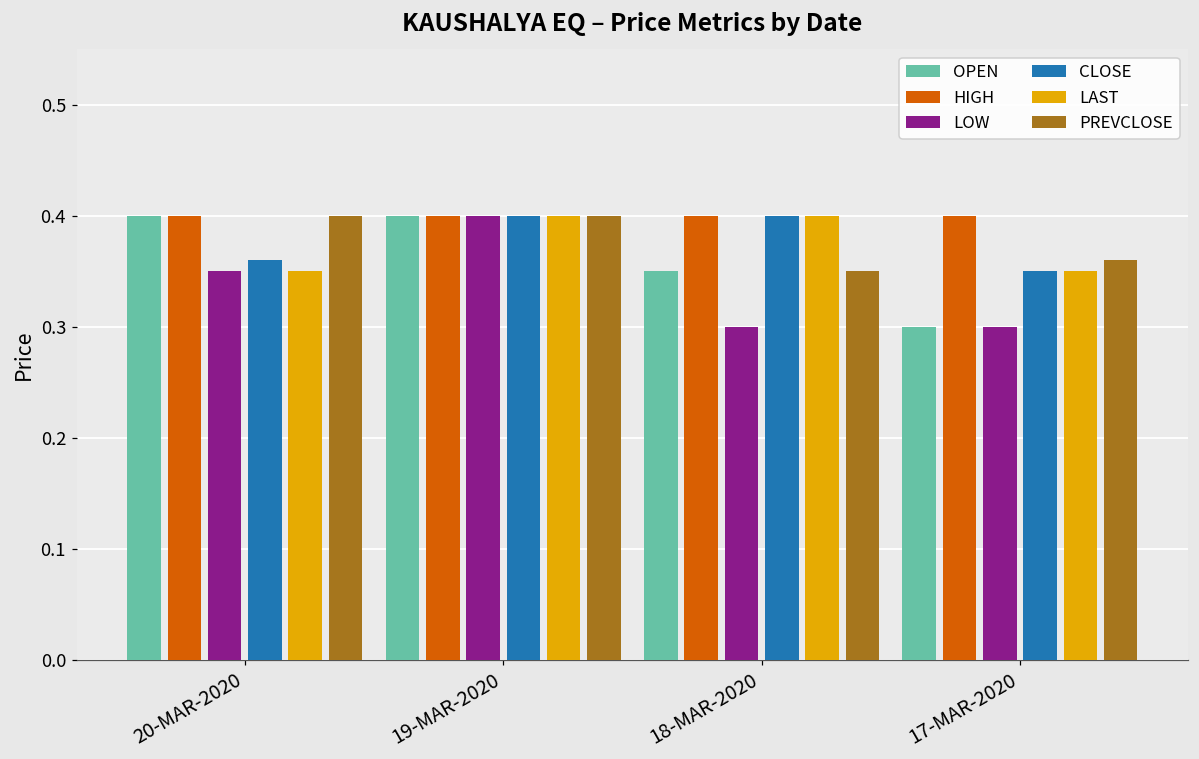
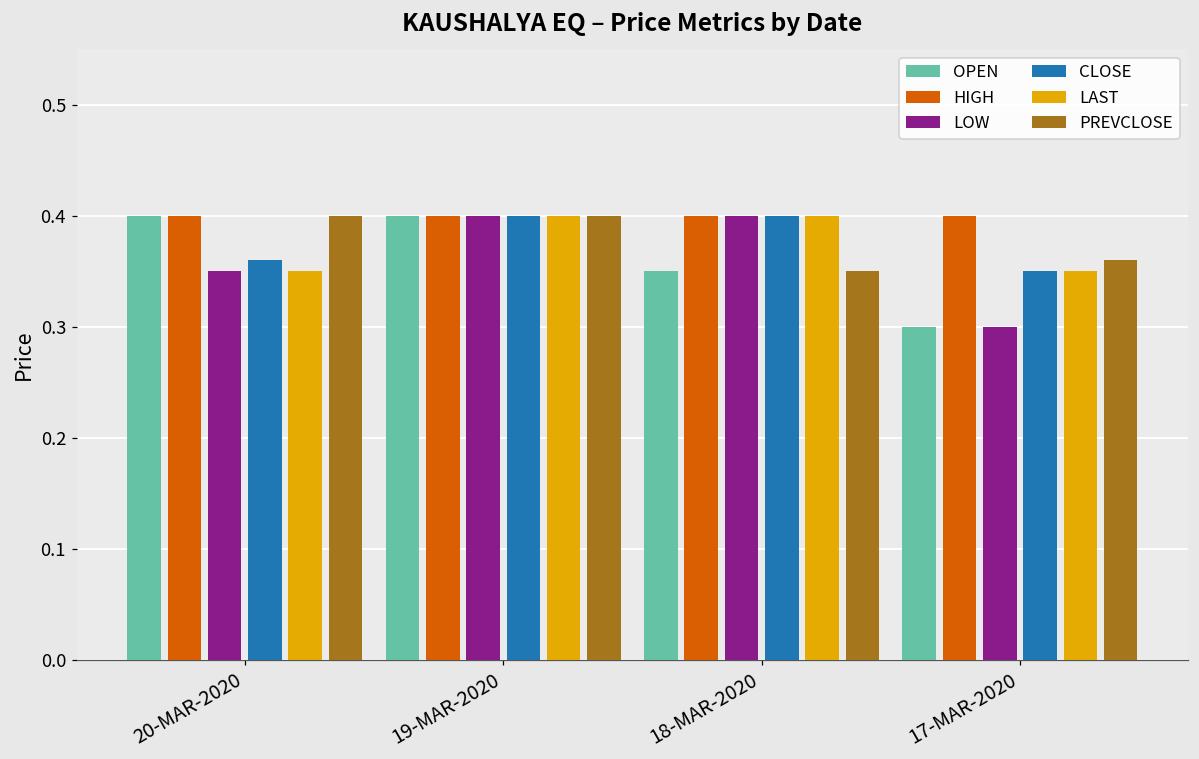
  {
    "OPEN": {
      "20-MAR-2020": 0.4,
      "19-MAR-2020": 0.4,
      "18-MAR-2020": 0.350,
      "17-MAR-2020": 0.3
    },
    "HIGH": {
      "20-MAR-2020": 0.4,
      "19-MAR-2020": 0.4,
      "18-MAR-2020": 0.4,
      "17-MAR-2020": 0.4
    },
    "LOW": {
      "20-MAR-2020": 0.350,
      "19-MAR-2020": 0.4,
-     "18-MAR-2020": 0.3,
+     "18-MAR-2020": 0.4,
      "17-MAR-2020": 0.3
    },
    "CLOSE": {
      "20-MAR-2020": 0.360,
      "19-MAR-2020": 0.4,
      "18-MAR-2020": 0.4,
      "17-MAR-2020": 0.350
    },
    "LAST": {
      "20-MAR-2020": 0.350,
      "19-MAR-2020": 0.4,
      "18-MAR-2020": 0.4,
      "17-MAR-2020": 0.350
    },
    "PREVCLOSE": {
      "20-MAR-2020": 0.4,
      "19-MAR-2020": 0.4,
      "18-MAR-2020": 0.350,
      "17-MAR-2020": 0.360
    }
  }
